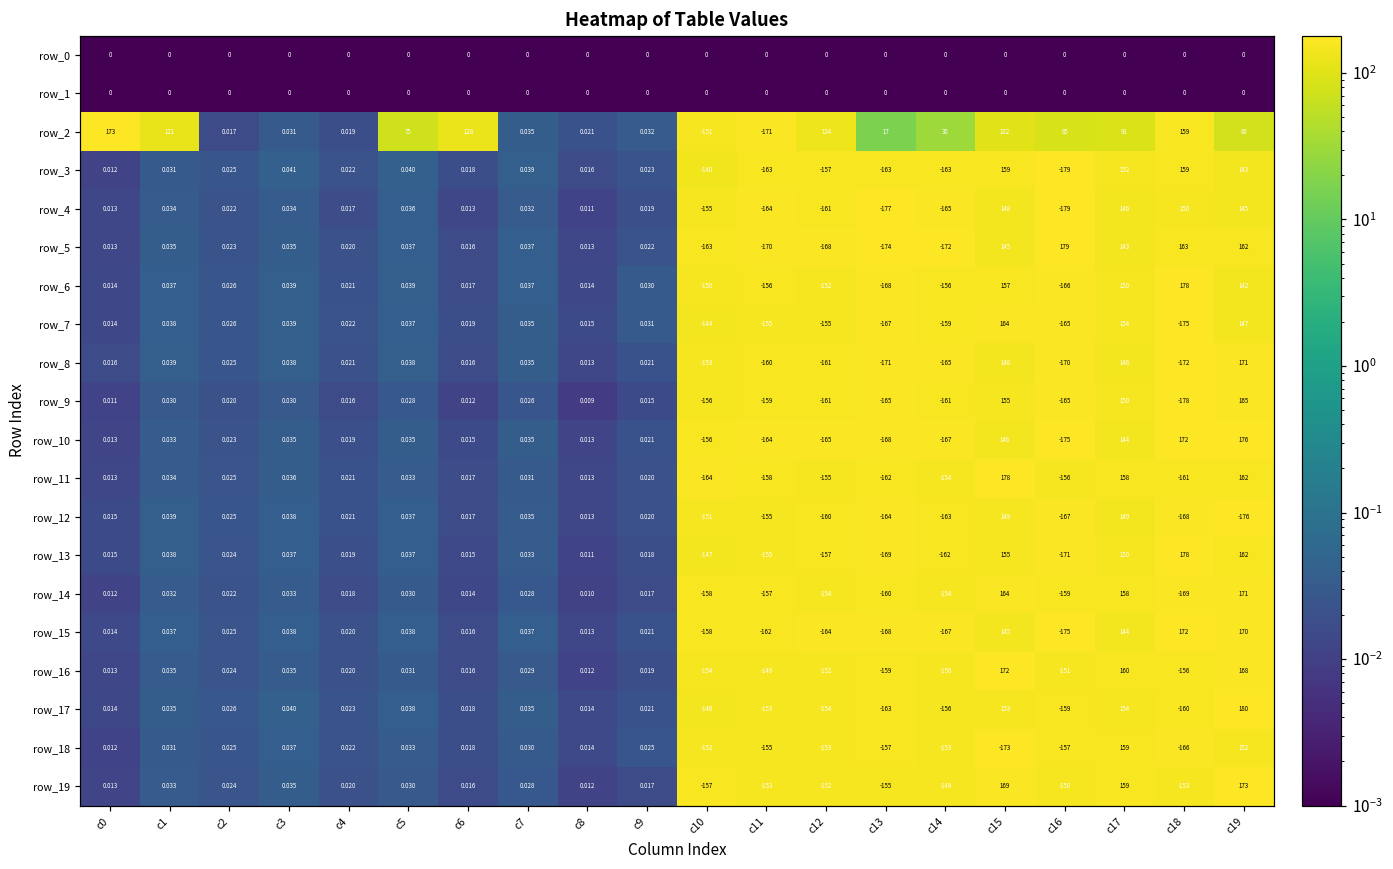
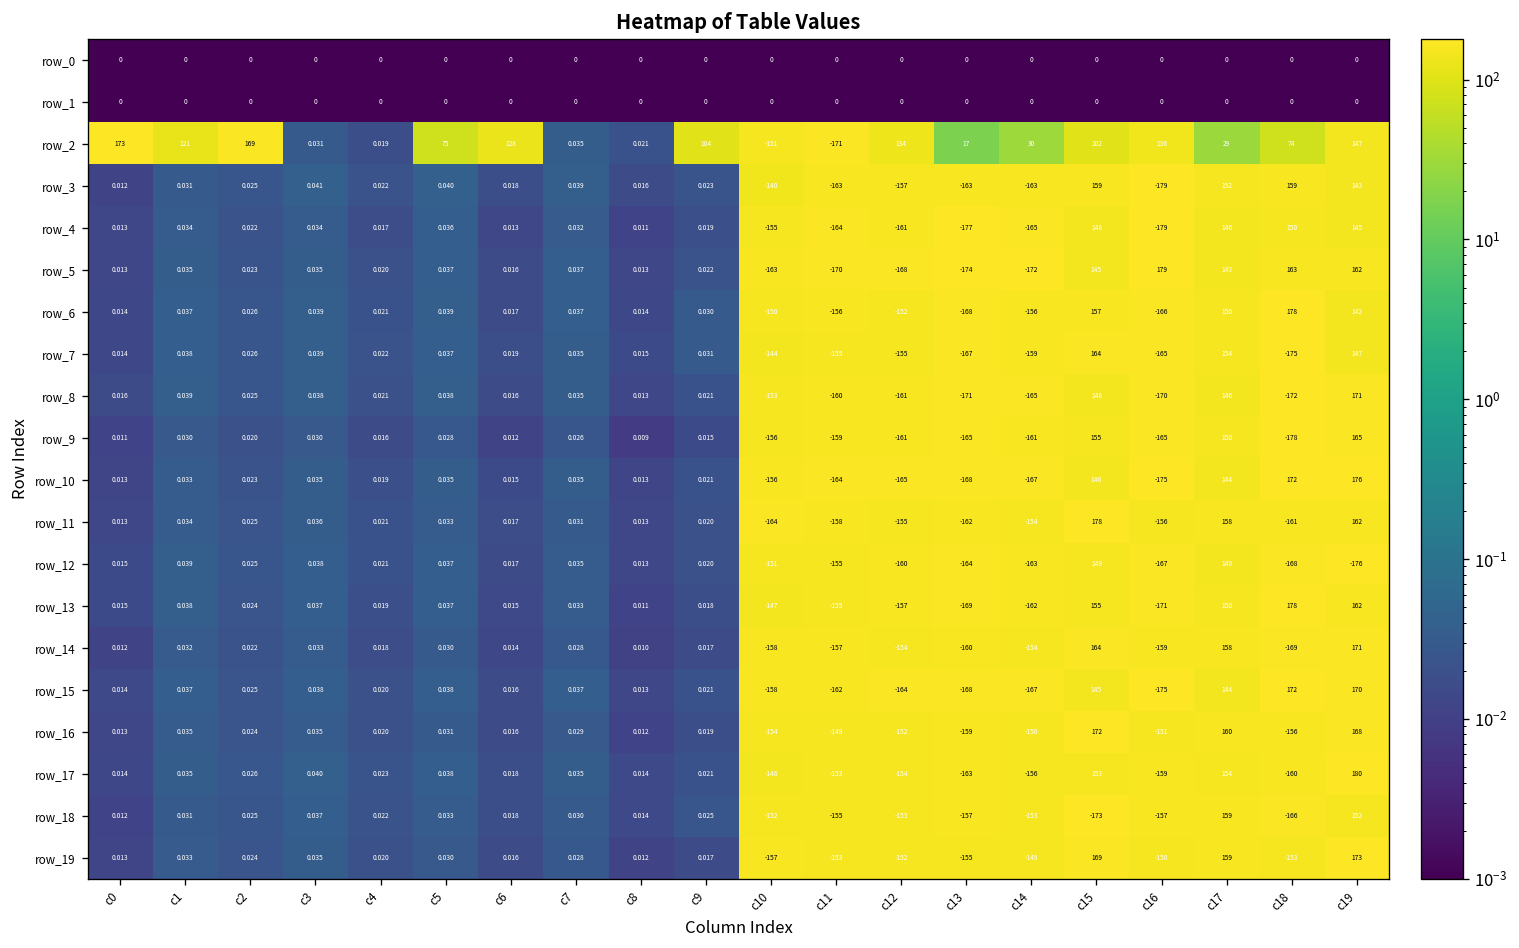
  {
    "row_2": {
      "c0": 173,
      "c1": 121,
-     "c2": 0.017,
+     "c2": 169,
      "c3": 0.031,
      "c4": 0.019,
      "c5": 75,
      "c6": 128,
      "c7": 0.035,
      "c8": 0.021,
-     "c9": 0.032,
+     "c9": 104,
      "c10": -151,
      "c11": -171,
      "c12": 134,
      "c13": 17,
      "c14": 30,
      "c15": 102,
-     "c16": 85,
-     "c17": 91,
-     "c18": 159,
-     "c19": 80
+     "c16": 136,
+     "c17": 29,
+     "c18": 74,
+     "c19": 147
    }
  }
